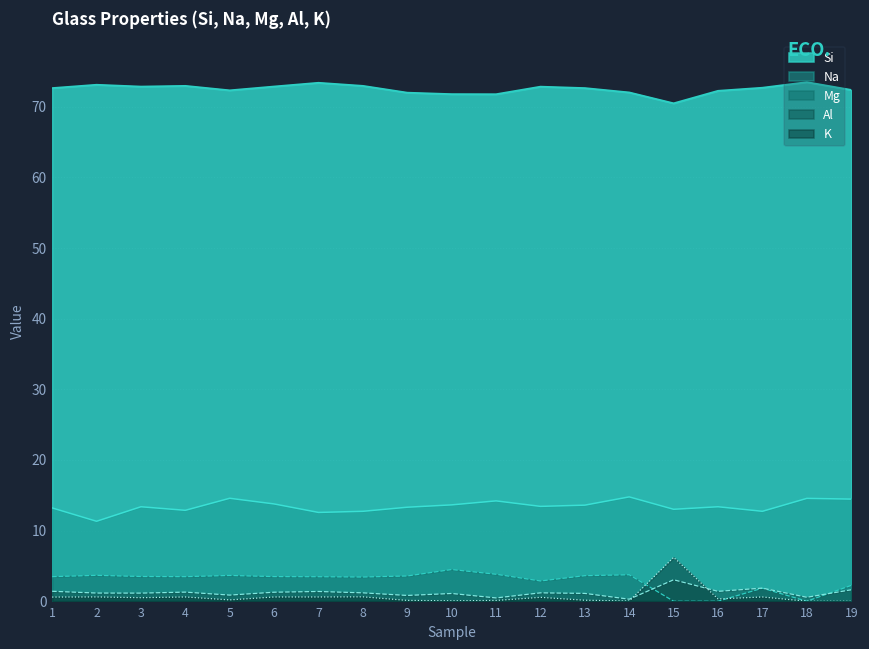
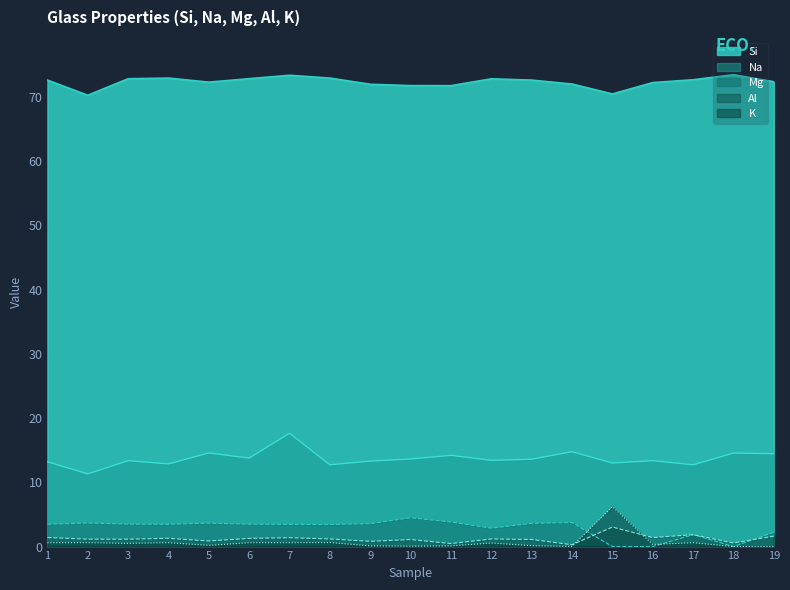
  {
    "Si": {
      "1": 73,
-     "2": 73,
+     "2": 70,
      "3": 73,
      "4": 73,
      "5": 72,
      "6": 73,
      "7": 73,
      "8": 73,
      "9": 72,
      "10": 72,
      "11": 72,
      "12": 73,
      "13": 73,
      "14": 72,
      "15": 70,
      "16": 72,
      "17": 73,
      "19": 72
    },
    "Na": {
      "1": 13,
      "2": 11,
      "3": 13,
      "4": 13,
      "5": 15,
      "6": 14,
-     "7": 13,
+     "7": 18,
      "8": 13,
      "9": 13,
      "10": 14,
      "11": 14,
      "12": 13,
      "13": 14,
      "14": 15,
      "15": 13,
      "16": 13,
      "17": 13,
      "18": 15,
      "19": 14
    }
  }
